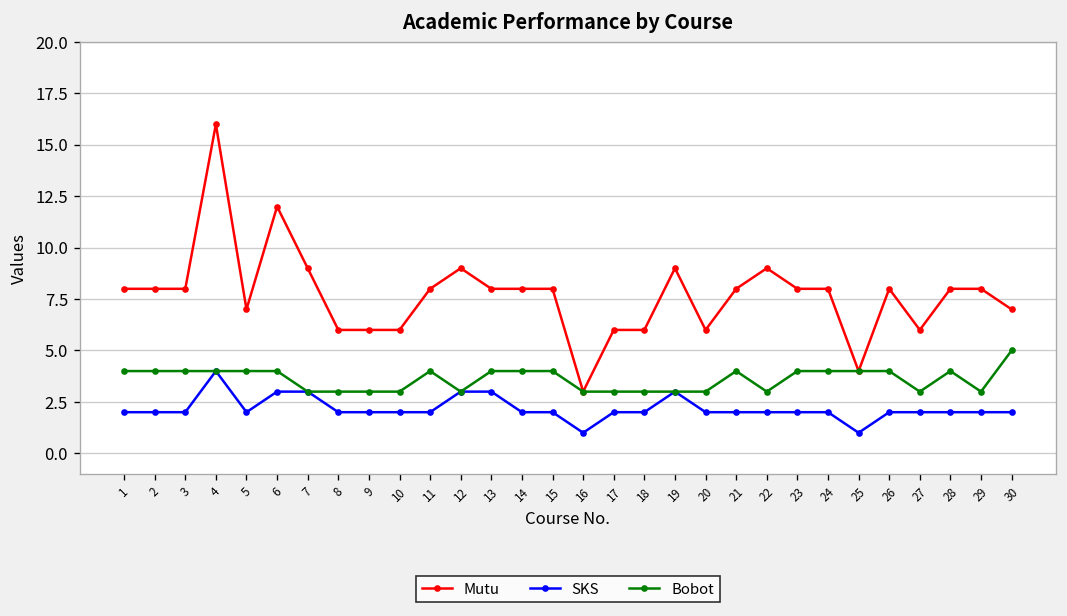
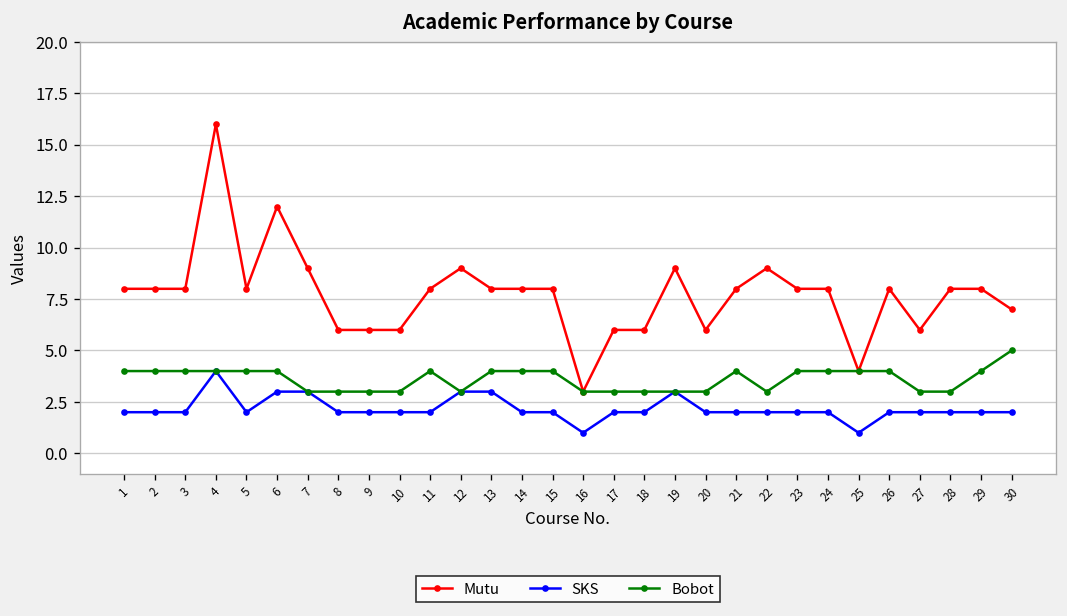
  {
    "Mutu": {
      "1": 8,
      "2": 8,
      "3": 8,
      "4": 16,
-     "5": 7,
+     "5": 8,
      "6": 12,
      "7": 9,
      "8": 6,
      "9": 6,
      "10": 6,
      "11": 8,
      "12": 9,
      "13": 8,
      "14": 8,
      "15": 8,
      "17": 6,
      "18": 6,
      "19": 9,
      "20": 6,
      "21": 8,
      "22": 9,
      "23": 8,
      "24": 8,
      "26": 8,
      "27": 6,
      "28": 8,
      "29": 8,
      "30": 7
    },
    "SKS": {
      "1": 2,
      "2": 2,
      "3": 2,
      "5": 2,
      "6": 3,
      "8": 2,
      "9": 2,
      "10": 2,
      "11": 2,
      "13": 3,
      "14": 2,
      "15": 2,
      "16": 1,
      "17": 2,
      "18": 2,
      "20": 2,
      "21": 2,
      "22": 2,
      "23": 2,
      "24": 2,
      "25": 1,
      "26": 2,
      "27": 2,
      "28": 2,
      "29": 2,
      "30": 2
    },
    "Bobot": {
      "1": 4,
      "2": 4,
      "3": 4,
      "5": 4,
      "6": 4,
      "8": 3,
      "9": 3,
      "10": 3,
      "11": 4,
      "13": 4,
      "14": 4,
      "15": 4,
      "17": 3,
      "18": 3,
      "20": 3,
      "21": 4,
      "22": 3,
      "23": 4,
      "24": 4,
      "26": 4,
      "27": 3,
-     "28": 4,
-     "29": 3,
+     "28": 3,
+     "29": 4,
      "30": 5
    }
  }
